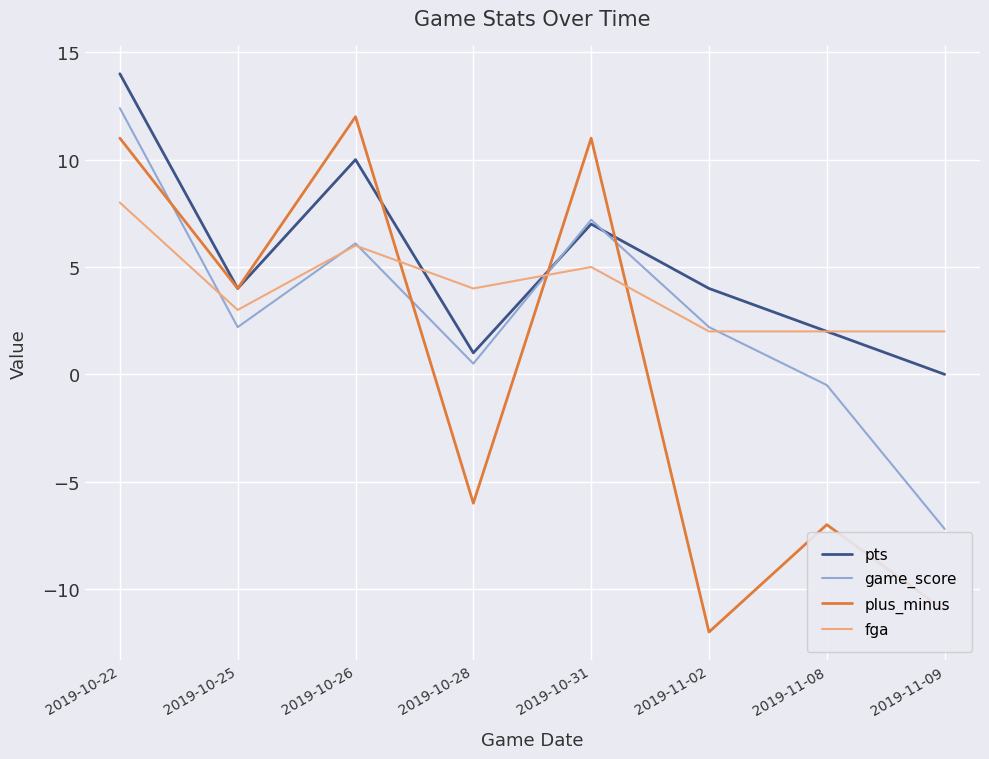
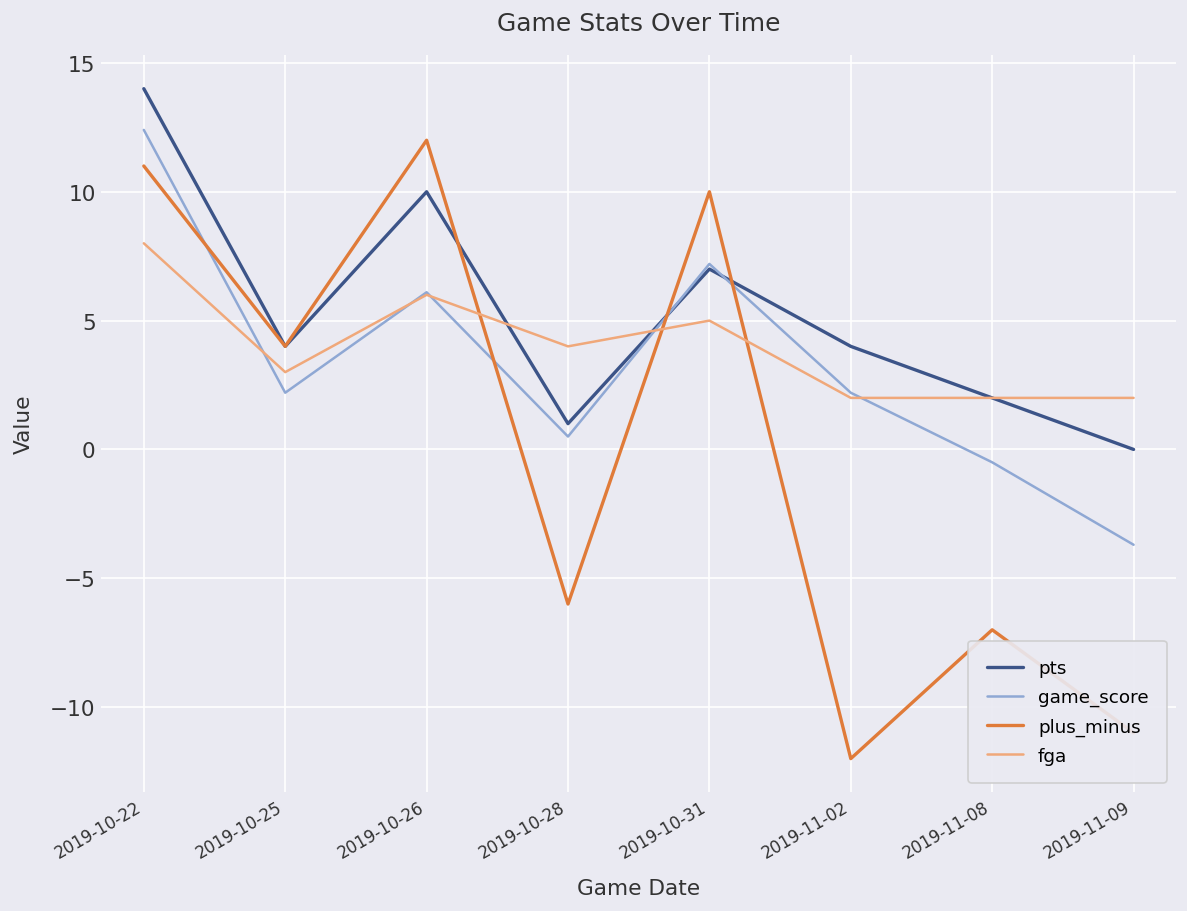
  {
    "pts": {
      "2019-10-22": 14.0,
      "2019-10-26": 10.0,
      "2019-10-28": 1.0,
      "2019-10-31": 7.0,
      "2019-11-02": 4.0,
      "2019-11-09": 0.0
    },
    "game_score": {
      "2019-10-22": 12.4,
      "2019-10-25": 2.2,
      "2019-10-28": 0.5,
      "2019-10-31": 7.2,
      "2019-11-02": 2.2,
      "2019-11-08": -0.5,
-     "2019-11-09": -7.2
+     "2019-11-09": -3.7
    },
    "plus_minus": {
      "2019-10-22": 11,
      "2019-10-26": 12,
      "2019-10-28": -6,
-     "2019-10-31": 11,
+     "2019-10-31": 10,
      "2019-11-02": -12,
      "2019-11-08": -7
    },
    "fga": {
      "2019-10-22": 8.0,
      "2019-10-25": 3.0,
      "2019-10-28": 4.0,
      "2019-10-31": 5.0,
      "2019-11-02": 2.0,
      "2019-11-09": 2.0
    }
  }
